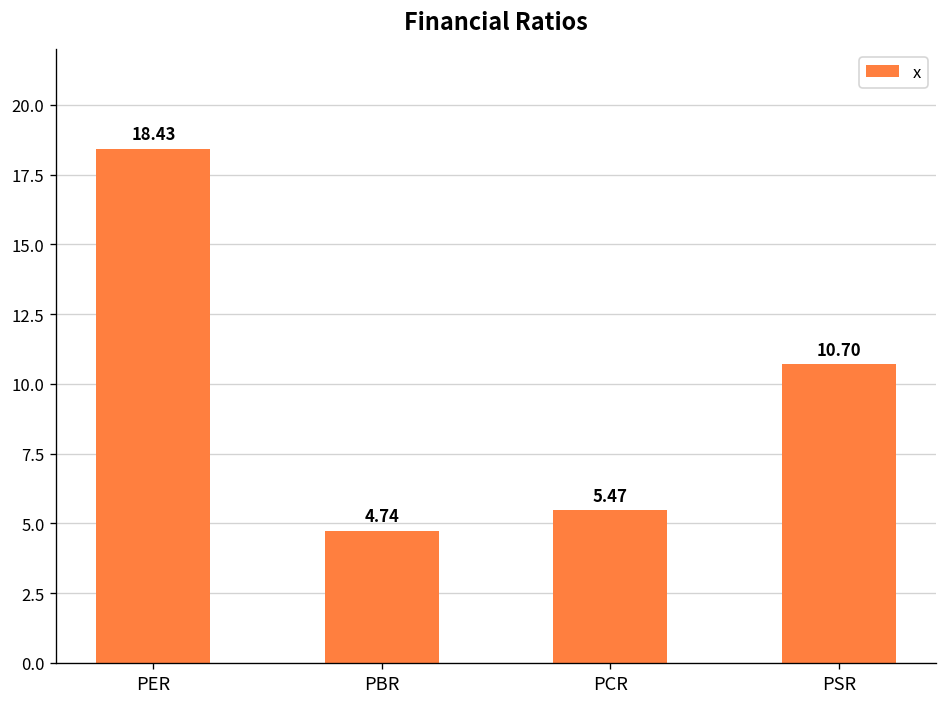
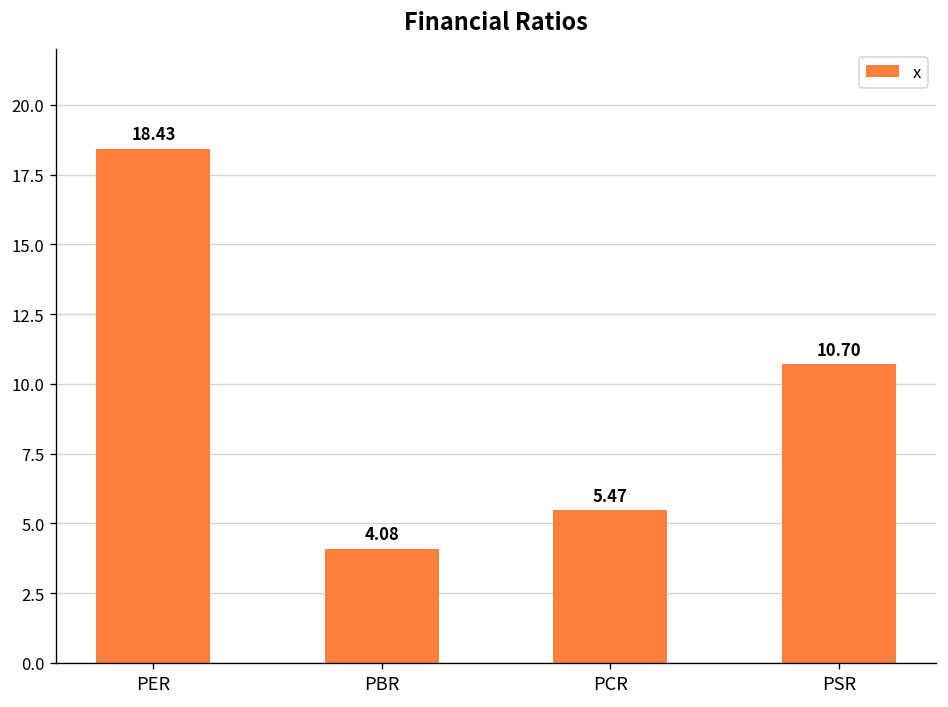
  {
    "PER": 18.43,
-   "PBR": 4.74,
+   "PBR": 4.08,
    "PCR": 5.47,
    "PSR": 10.70
  }
